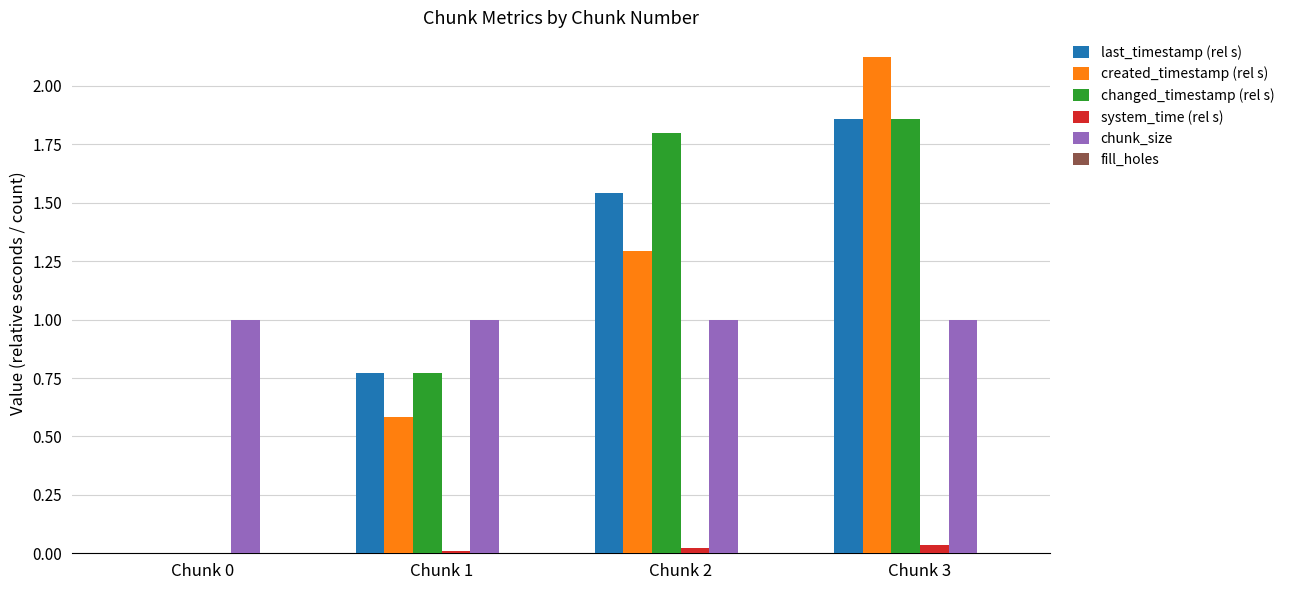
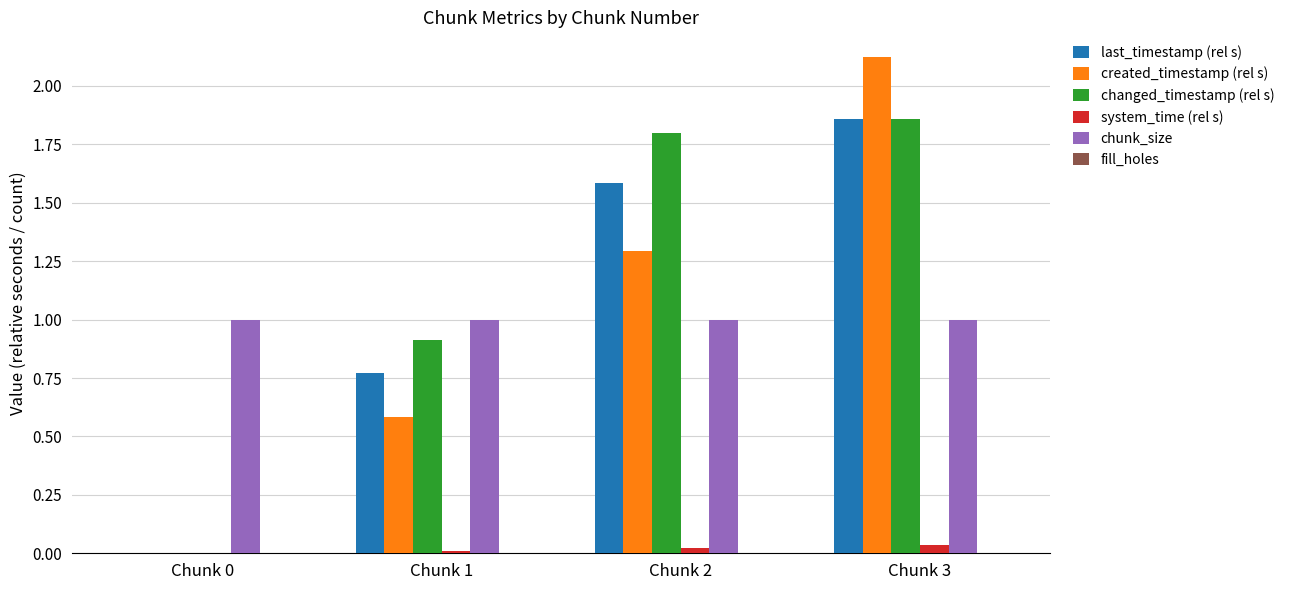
  {
    "last_timestamp (rel s)": {
      "Chunk 0": 0.00,
      "Chunk 1": 0.77,
-     "Chunk 2": 1.54,
+     "Chunk 2": 1.59,
      "Chunk 3": 1.86
    },
    "created_timestamp (rel s)": {
      "Chunk 0": 0.00,
      "Chunk 1": 0.58,
      "Chunk 2": 1.29,
      "Chunk 3": 2.12
    },
    "changed_timestamp (rel s)": {
      "Chunk 0": 0.00,
-     "Chunk 1": 0.77,
+     "Chunk 1": 0.91,
      "Chunk 2": 1.80,
      "Chunk 3": 1.86
    },
    "system_time (rel s)": {
      "Chunk 0": 0.00,
      "Chunk 2": 0.02,
      "Chunk 3": 0.03
    },
    "chunk_size": {
      "Chunk 0": 1.00,
      "Chunk 1": 1.00,
      "Chunk 2": 1.00,
      "Chunk 3": 1.00
    },
    "fill_holes": {
      "Chunk 0": 0.00,
      "Chunk 1": 0.00,
      "Chunk 2": 0.00,
      "Chunk 3": 0.00
    }
  }
